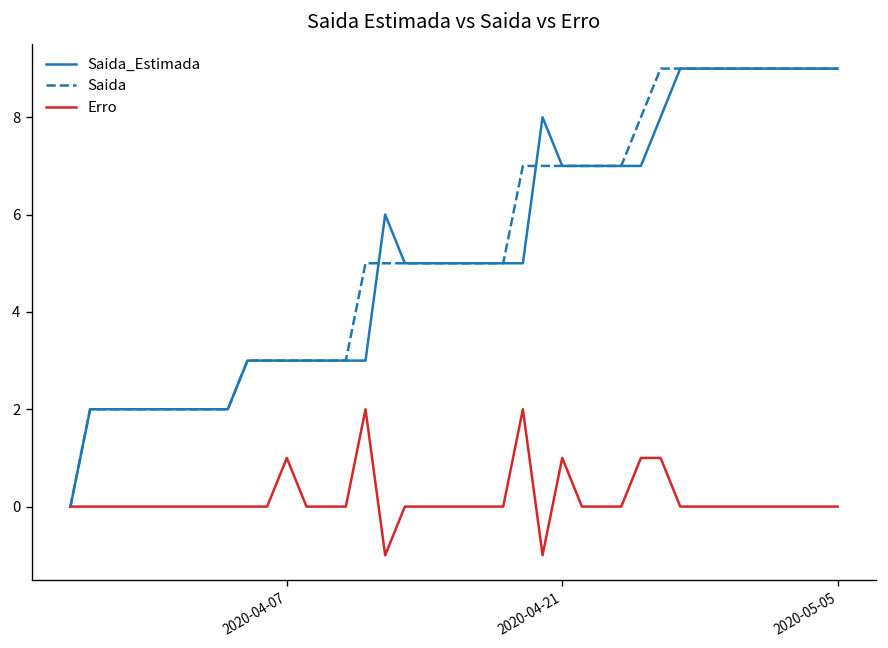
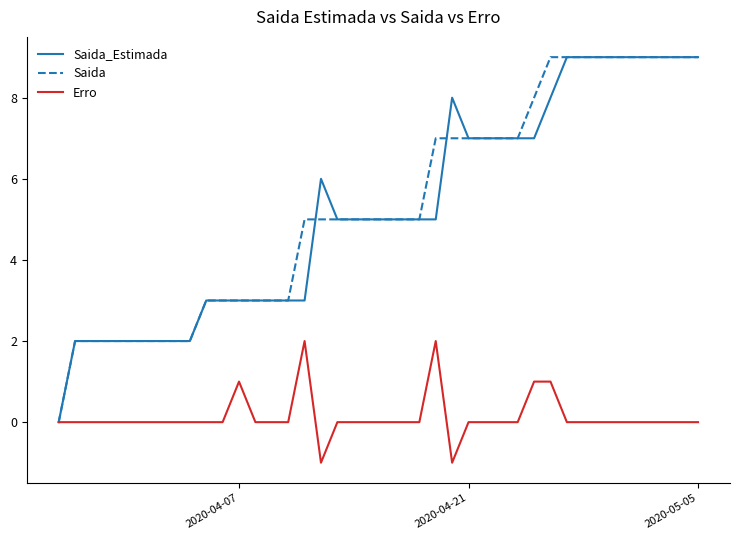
  {
    "Erro": {
      "2020-04-07": 1,
-     "2020-04-21": 1,
+     "2020-04-21": 0,
      "2020-05-05": 0
    }
  }
